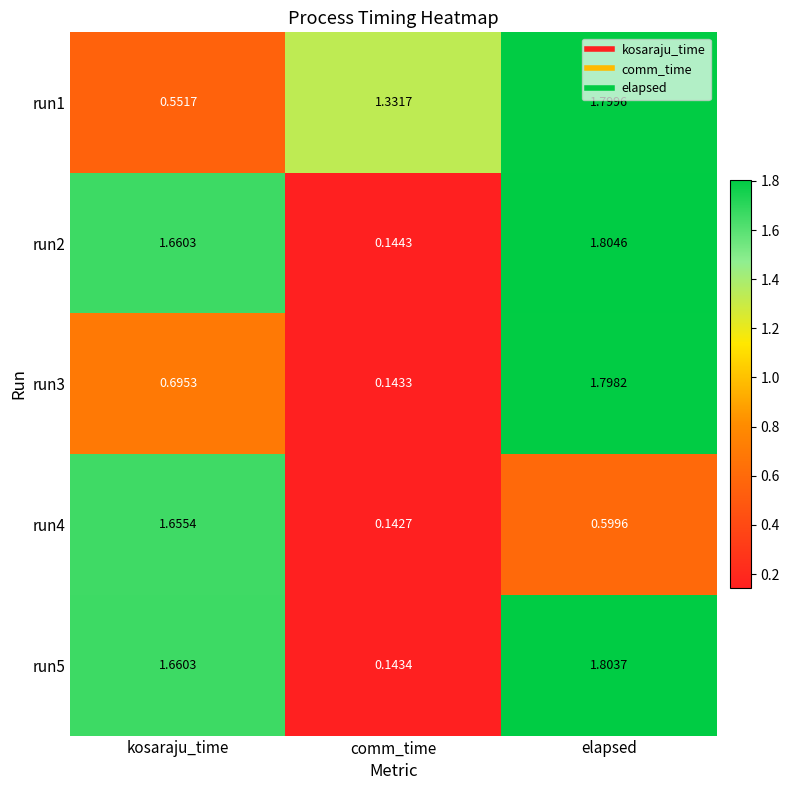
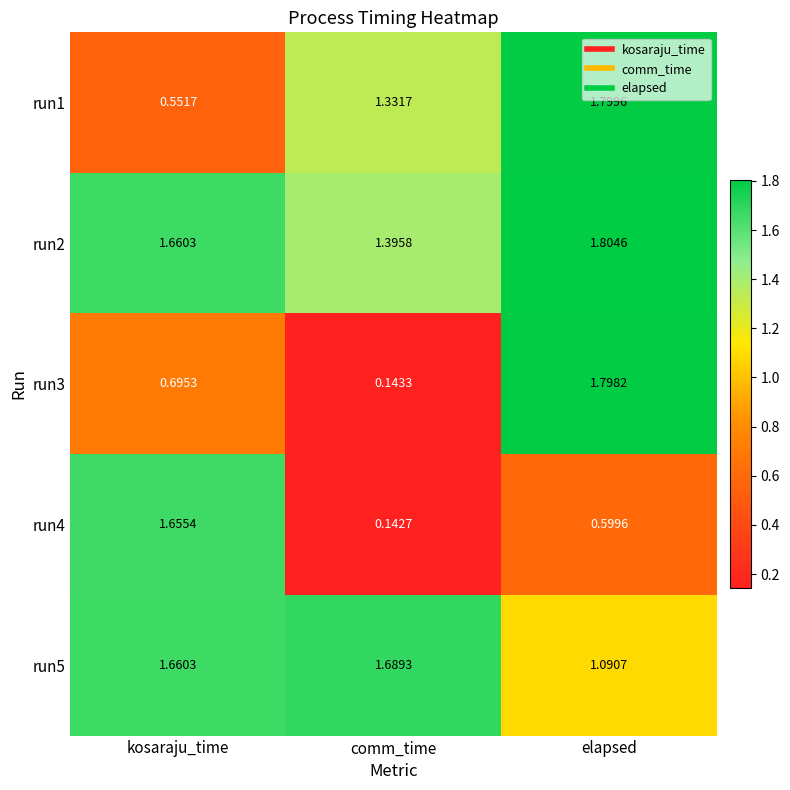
  {
    "run1": {
      "kosaraju_time": 0.5517,
      "comm_time": 1.3317
    },
    "run2": {
      "kosaraju_time": 1.6603,
-     "comm_time": 0.1443,
+     "comm_time": 1.3958,
      "elapsed": 1.8046
    },
    "run3": {
      "kosaraju_time": 0.6953,
      "comm_time": 0.1433,
      "elapsed": 1.7982
    },
    "run4": {
      "kosaraju_time": 1.6554,
      "comm_time": 0.1427,
      "elapsed": 0.5996
    },
    "run5": {
      "kosaraju_time": 1.6603,
-     "comm_time": 0.1434,
-     "elapsed": 1.8037
+     "comm_time": 1.6893,
+     "elapsed": 1.0907
    }
  }
